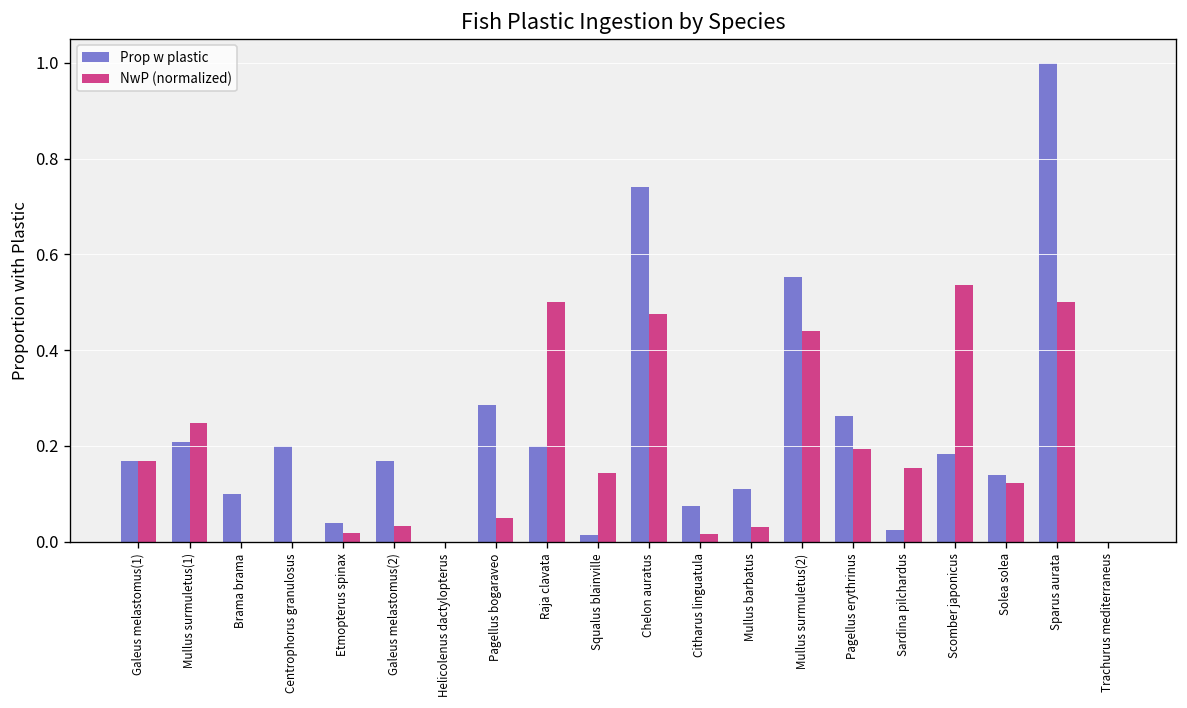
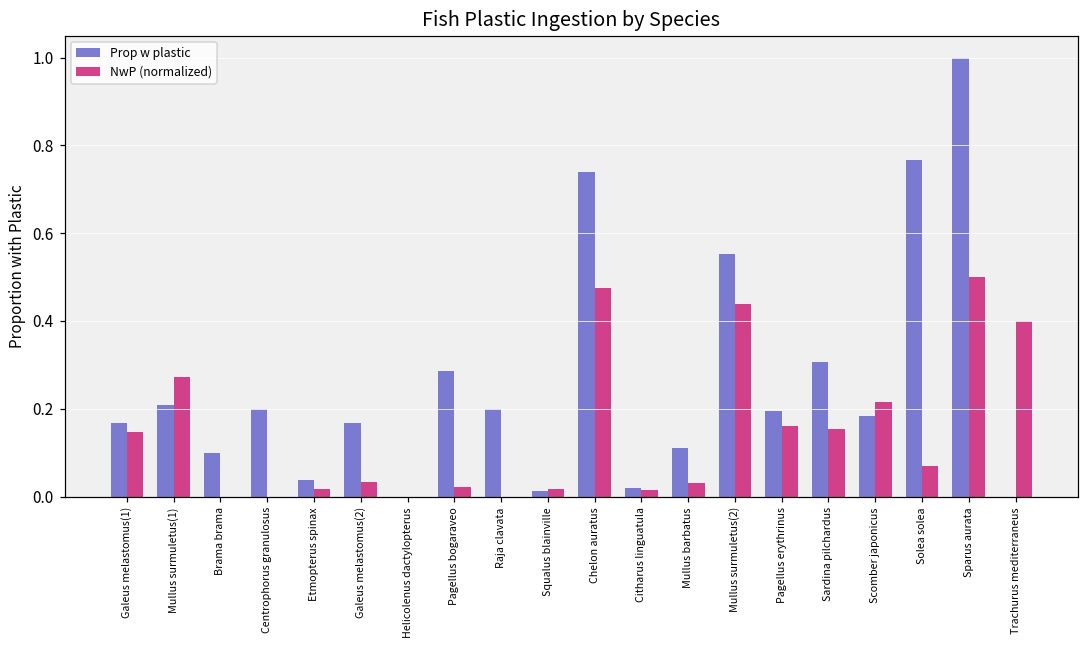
  {
    "Prop w plastic": {
      "Galeus melastomus(1)": 0.17,
      "Mullus surmuletus(1)": 0.21,
      "Brama brama": 0.10,
      "Centrophorus granulosus": 0.20,
      "Etmopterus spinax": 0.04,
      "Galeus melastomus(2)": 0.17,
      "Helicolenus dactylopterus": 0.00,
      "Pagellus bogaraveo": 0.29,
      "Raja clavata": 0.20,
      "Squalus blainville": 0.01,
      "Chelon auratus": 0.74,
-     "Citharus linguatula": 0.08,
+     "Citharus linguatula": 0.02,
      "Mullus barbatus": 0.11,
      "Mullus surmuletus(2)": 0.55,
-     "Pagellus erythrinus": 0.26,
-     "Sardina pilchardus": 0.02,
+     "Pagellus erythrinus": 0.19,
+     "Sardina pilchardus": 0.31,
      "Scomber japonicus": 0.18,
-     "Solea solea": 0.14,
+     "Solea solea": 0.77,
      "Sparus aurata": 1.00,
      "Trachurus mediterraneus": 0.00
    },
    "NwP (normalized)": {
-     "Galeus melastomus(1)": 0.17,
-     "Mullus surmuletus(1)": 0.25,
+     "Galeus melastomus(1)": 0.15,
+     "Mullus surmuletus(1)": 0.27,
      "Brama brama": 0.00,
      "Centrophorus granulosus": 0.00,
      "Etmopterus spinax": 0.02,
      "Galeus melastomus(2)": 0.03,
      "Helicolenus dactylopterus": 0.00,
-     "Pagellus bogaraveo": 0.05,
-     "Raja clavata": 0.5,
-     "Squalus blainville": 0.14,
+     "Pagellus bogaraveo": 0.02,
+     "Raja clavata": 0.0,
+     "Squalus blainville": 0.02,
      "Chelon auratus": 0.48,
      "Citharus linguatula": 0.02,
      "Mullus barbatus": 0.03,
      "Mullus surmuletus(2)": 0.44,
-     "Pagellus erythrinus": 0.19,
+     "Pagellus erythrinus": 0.16,
      "Sardina pilchardus": 0.15,
-     "Scomber japonicus": 0.54,
-     "Solea solea": 0.12,
+     "Scomber japonicus": 0.22,
+     "Solea solea": 0.07,
      "Sparus aurata": 0.50,
-     "Trachurus mediterraneus": 0.0
+     "Trachurus mediterraneus": 0.4
    }
  }
